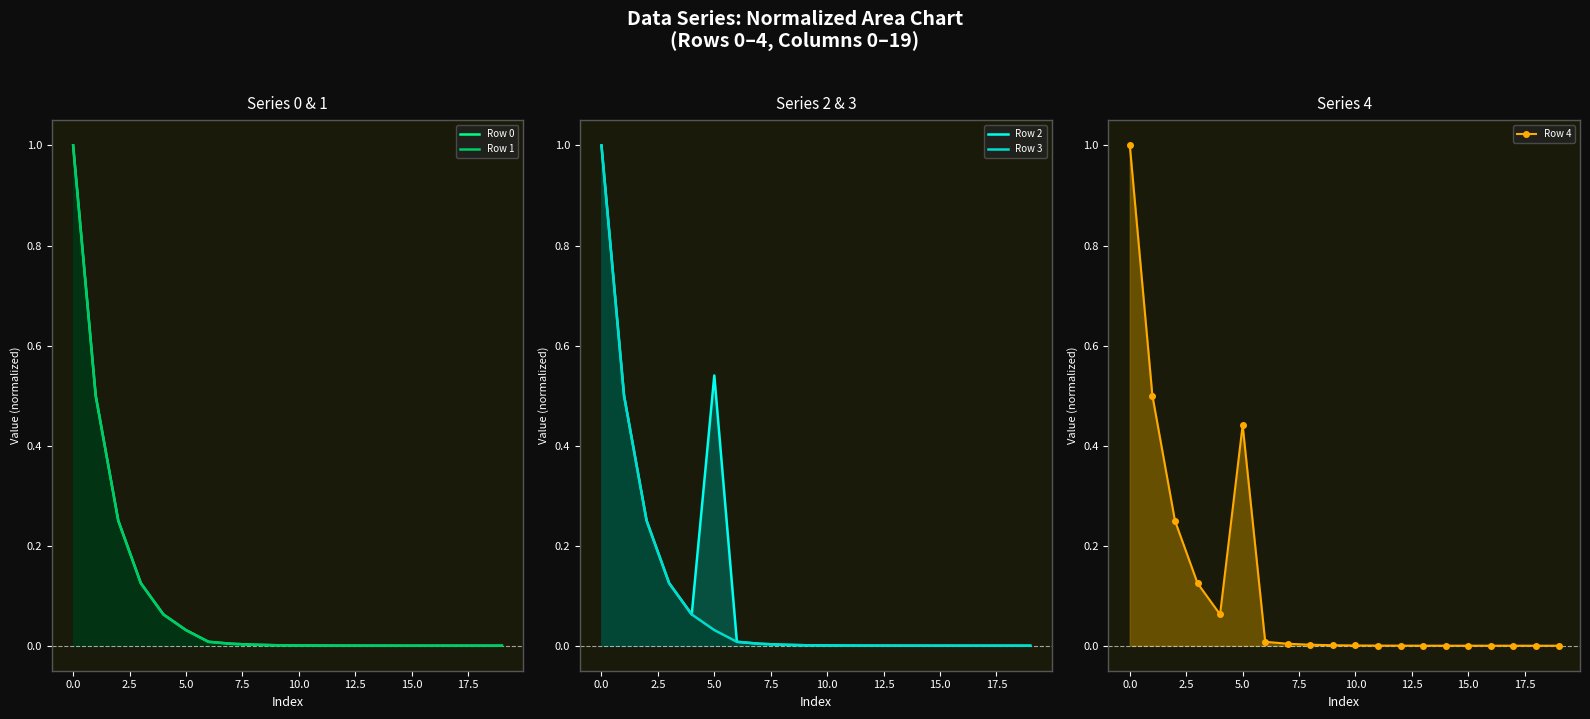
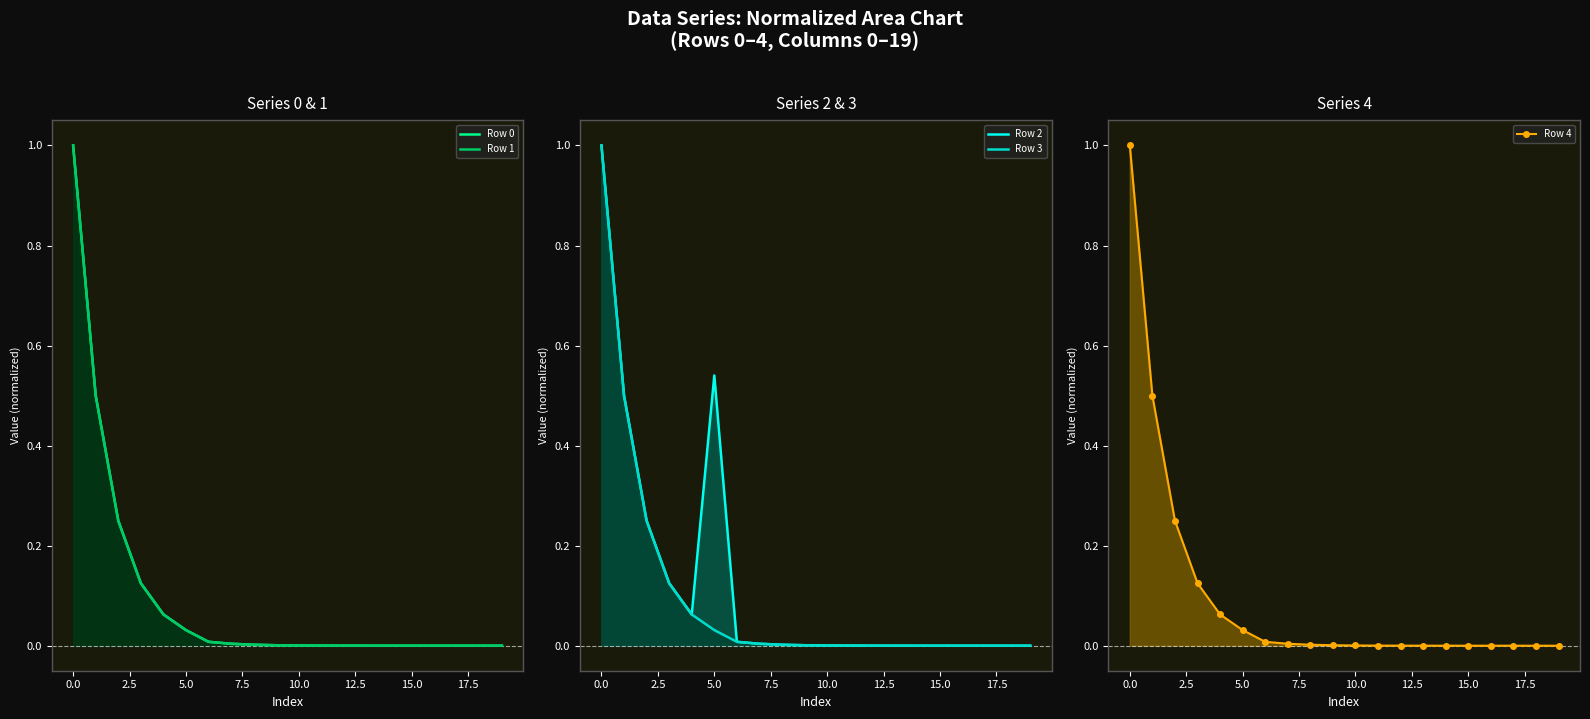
  {
    "Series 0 & 1": {
      "0.0": 1.00,
      "5.0": 0.03,
      "10.0": 0.00,
      "15.0": 0.00
    },
    "Series 4": {
      "0.0": 1.00,
-     "5.0": 0.44,
+     "5.0": 0.03,
      "10.0": 0.00,
      "15.0": 0.00
    }
  }
